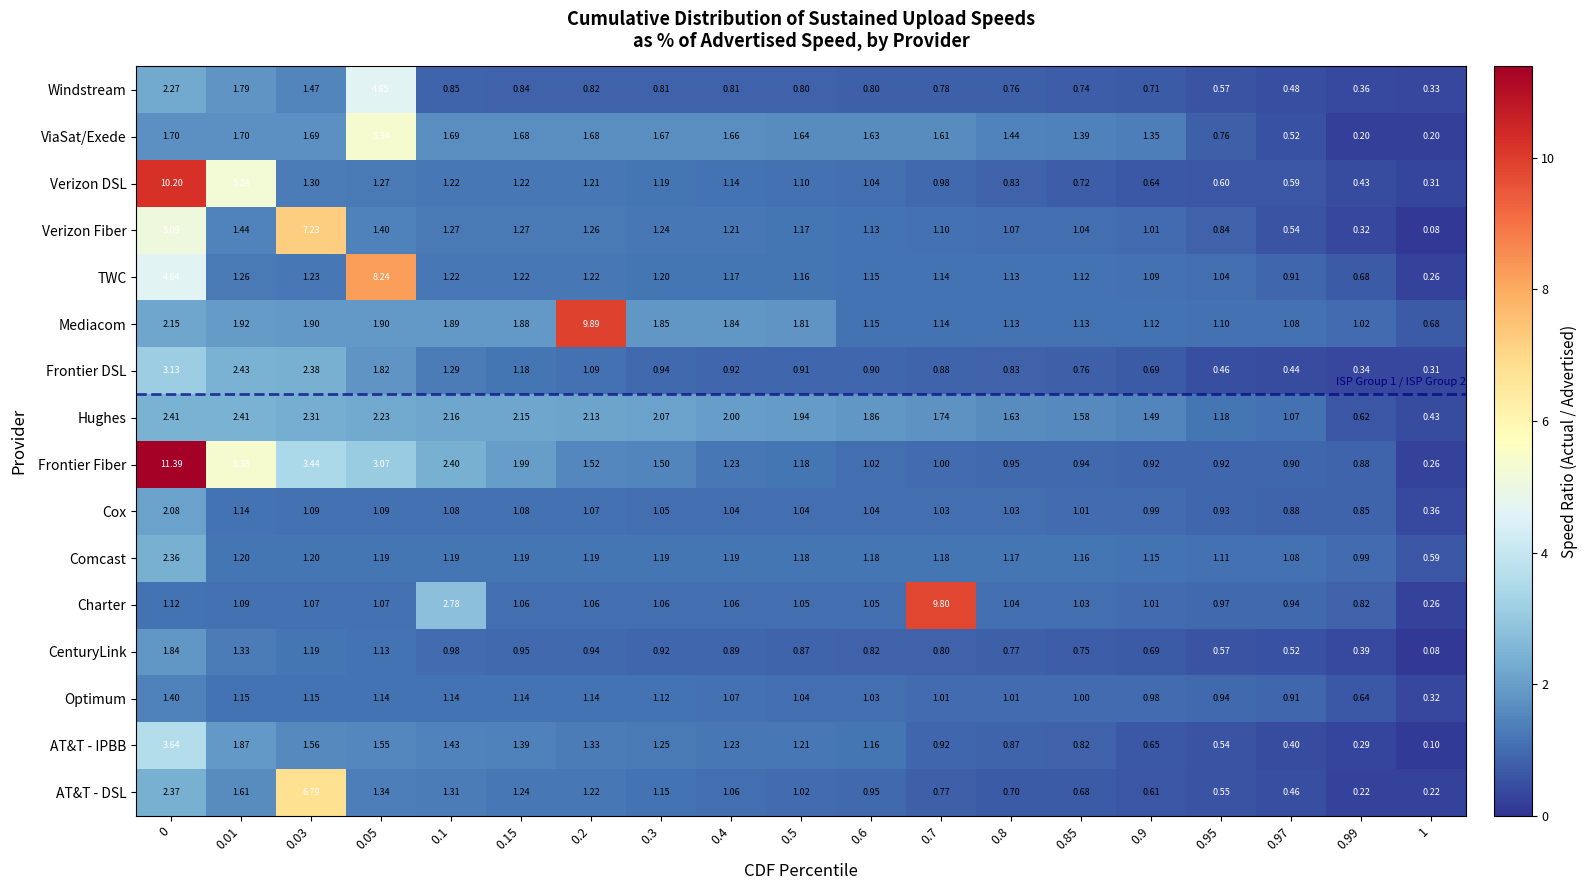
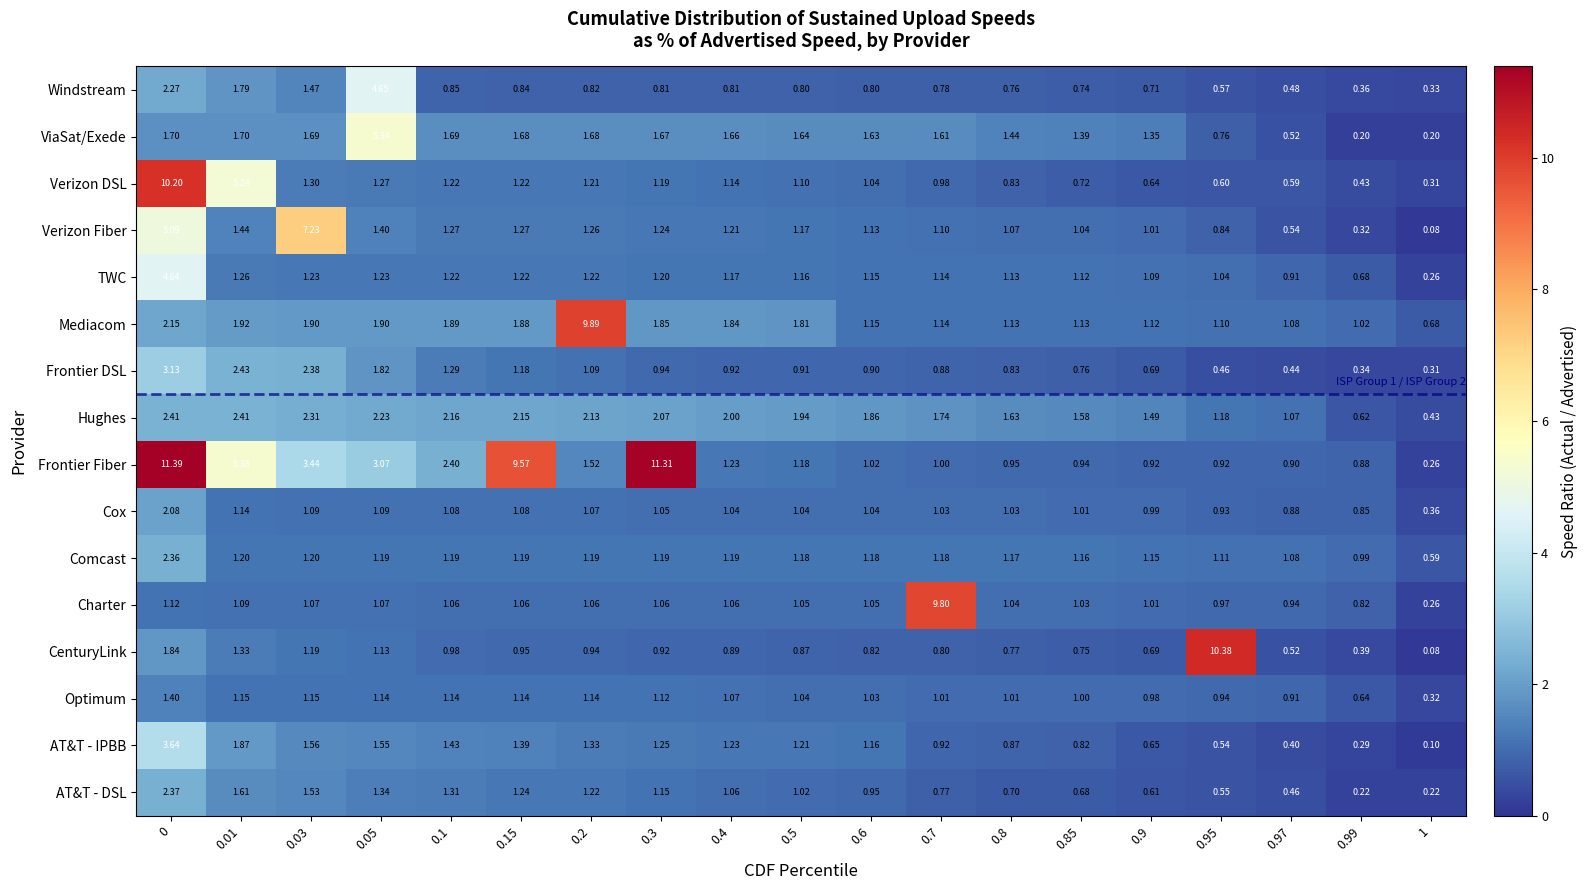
  {
    "TWC": {
      "0.01": 1.26,
      "0.03": 1.23,
-     "0.05": 8.24,
+     "0.05": 1.23,
      "0.1": 1.22,
      "0.15": 1.22,
      "0.2": 1.22,
      "0.3": 1.20,
      "0.4": 1.17,
      "0.5": 1.16,
      "0.6": 1.15,
      "0.7": 1.14,
      "0.8": 1.13,
      "0.85": 1.12,
      "0.9": 1.09,
      "0.95": 1.04,
      "0.97": 0.91,
      "0.99": 0.68,
      "1": 0.26
    },
    "Frontier Fiber": {
      "0": 11.39,
      "0.01": 5.38,
      "0.03": 3.44,
      "0.05": 3.07,
      "0.1": 2.40,
-     "0.15": 1.99,
+     "0.15": 9.57,
      "0.2": 1.52,
-     "0.3": 1.50,
+     "0.3": 11.31,
      "0.4": 1.23,
      "0.5": 1.18,
      "0.6": 1.02,
      "0.7": 1.00,
      "0.8": 0.95,
      "0.85": 0.94,
      "0.9": 0.92,
      "0.95": 0.92,
      "0.97": 0.90,
      "0.99": 0.88,
      "1": 0.26
    },
    "Charter": {
      "0": 1.12,
      "0.01": 1.09,
      "0.03": 1.07,
      "0.05": 1.07,
-     "0.1": 2.78,
+     "0.1": 1.06,
      "0.15": 1.06,
      "0.2": 1.06,
      "0.3": 1.06,
      "0.4": 1.06,
      "0.5": 1.05,
      "0.6": 1.05,
      "0.7": 9.80,
      "0.8": 1.04,
      "0.85": 1.03,
      "0.9": 1.01,
      "0.95": 0.97,
      "0.97": 0.94,
      "0.99": 0.82,
      "1": 0.26
    },
    "CenturyLink": {
      "0": 1.84,
      "0.01": 1.33,
      "0.03": 1.19,
      "0.05": 1.13,
      "0.1": 0.98,
      "0.15": 0.95,
      "0.2": 0.94,
      "0.3": 0.92,
      "0.4": 0.89,
      "0.5": 0.87,
      "0.6": 0.82,
      "0.7": 0.80,
      "0.8": 0.77,
      "0.85": 0.75,
      "0.9": 0.69,
-     "0.95": 0.57,
+     "0.95": 10.38,
      "0.97": 0.52,
      "0.99": 0.39,
      "1": 0.08
    },
    "AT&T - DSL": {
      "0": 2.37,
      "0.01": 1.61,
-     "0.03": 6.79,
+     "0.03": 1.53,
      "0.05": 1.34,
      "0.1": 1.31,
      "0.15": 1.24,
      "0.2": 1.22,
      "0.3": 1.15,
      "0.4": 1.06,
      "0.5": 1.02,
      "0.6": 0.95,
      "0.7": 0.77,
      "0.8": 0.70,
      "0.85": 0.68,
      "0.9": 0.61,
      "0.95": 0.55,
      "0.97": 0.46,
      "0.99": 0.22,
      "1": 0.22
    }
  }
